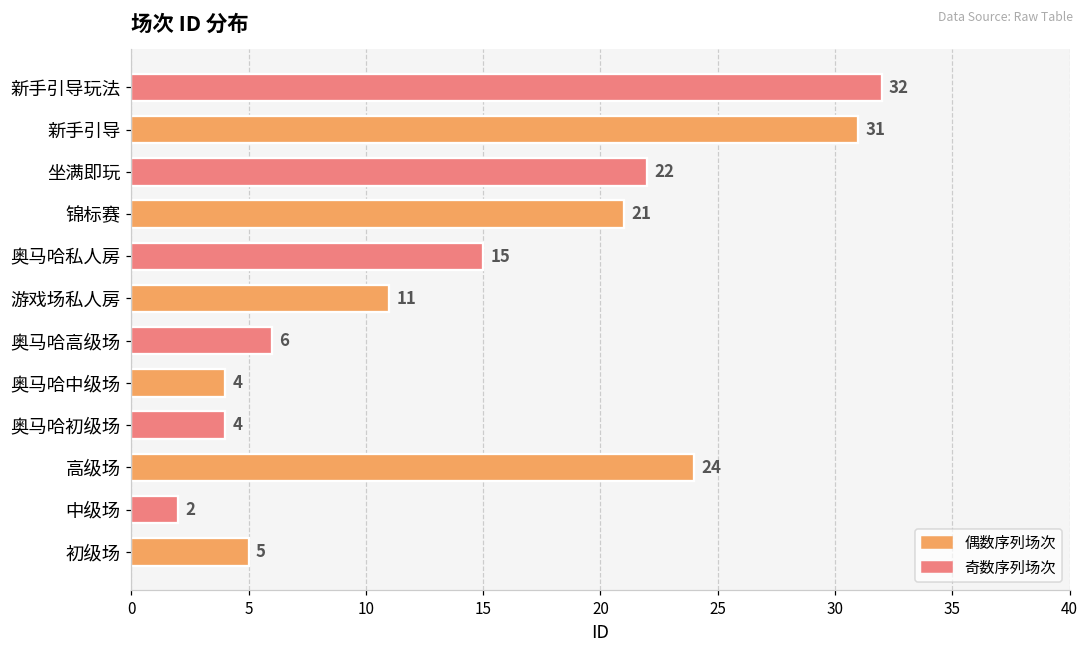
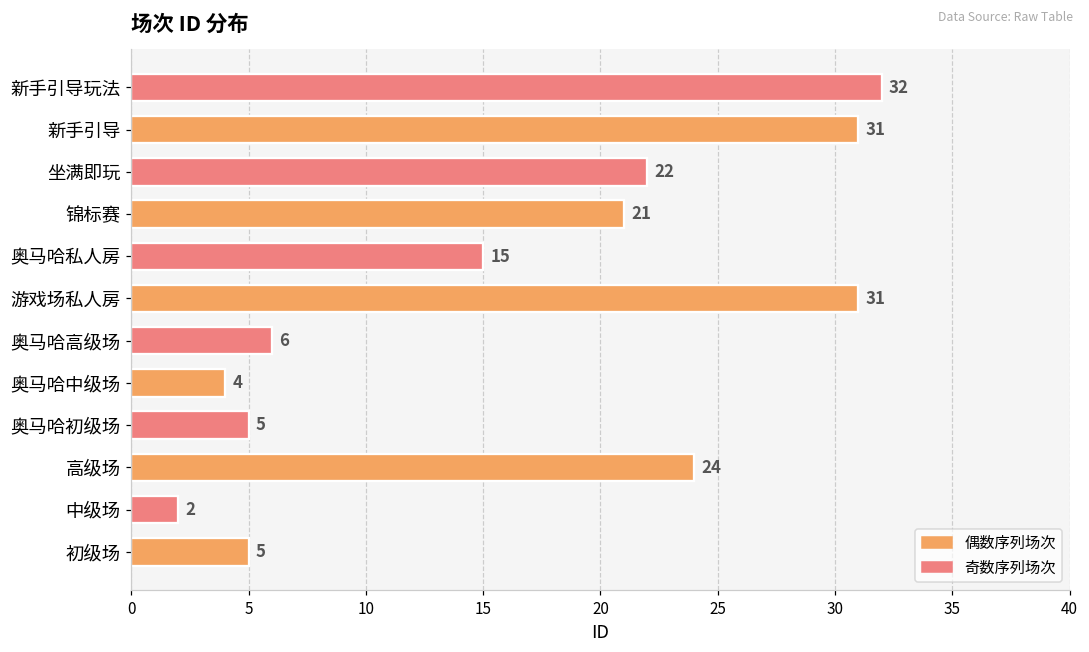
  {
    "新手引导玩法": 32,
    "新手引导": 31,
    "坐满即玩": 22,
    "锦标赛": 21,
    "奥马哈私人房": 15,
-   "游戏场私人房": 11,
+   "游戏场私人房": 31,
    "奥马哈高级场": 6,
    "奥马哈中级场": 4,
-   "奥马哈初级场": 4,
+   "奥马哈初级场": 5,
    "高级场": 24,
    "中级场": 2,
    "初级场": 5
  }
